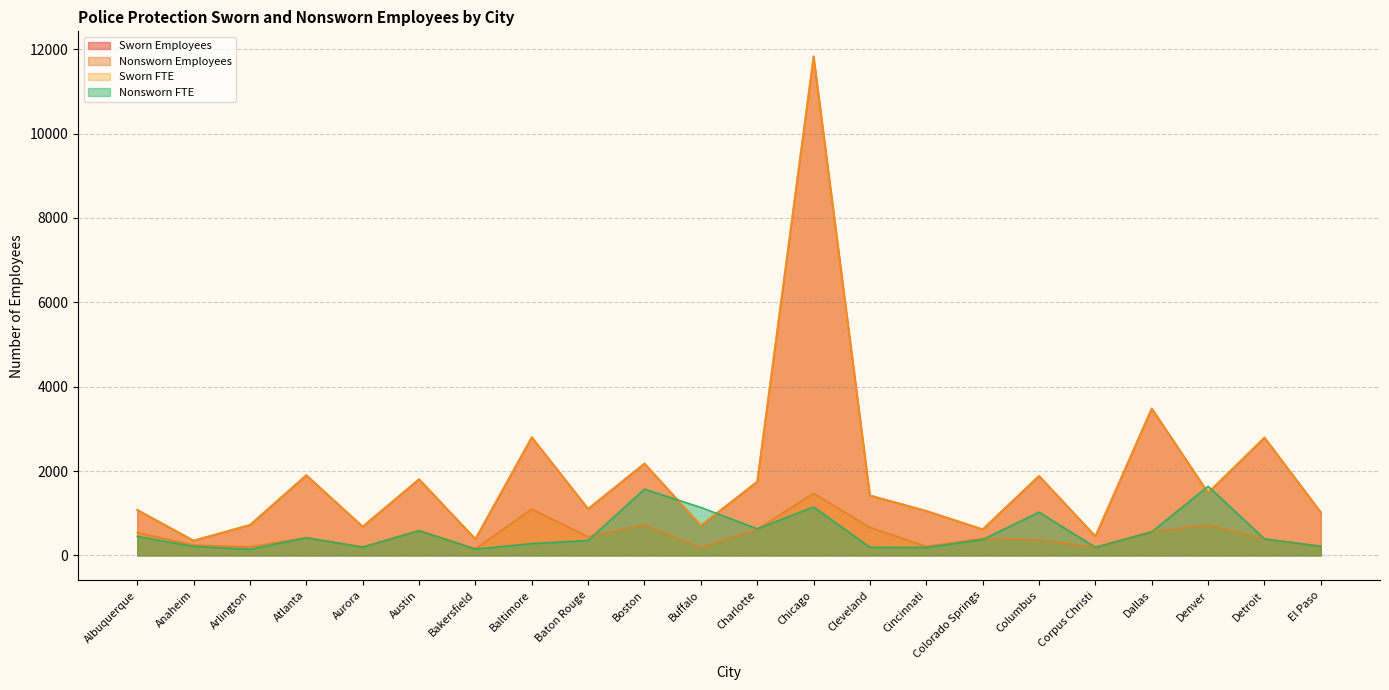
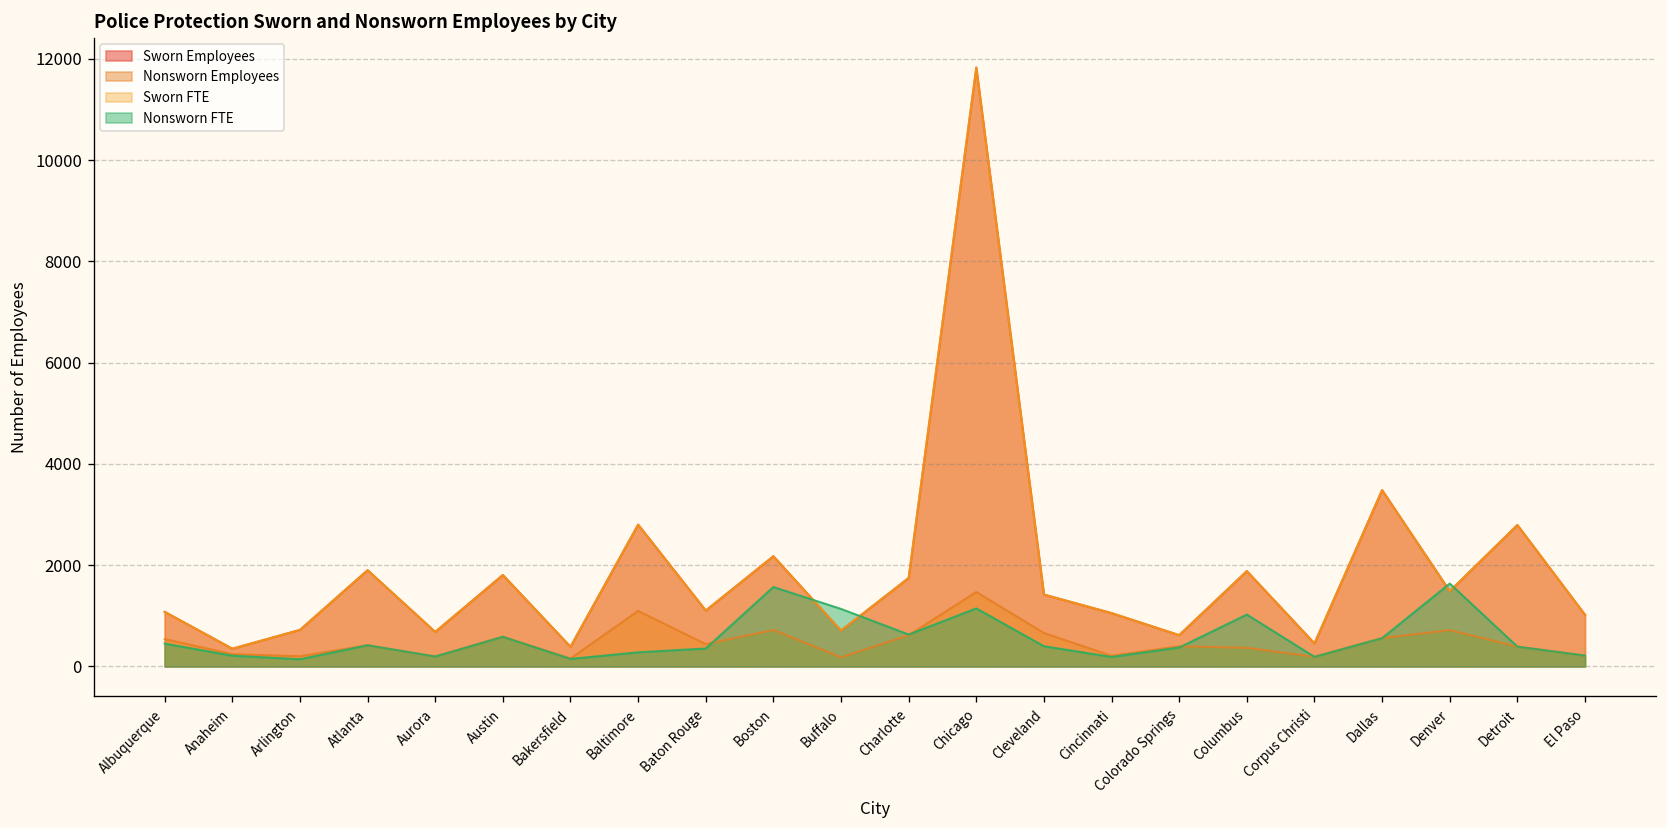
  {
    "Nonsworn FTE": {
      "Albuquerque": 500,
      "Baltimore": 300,
      "Baton Rouge": 400,
      "Boston": 1600,
      "Buffalo": 1100,
      "Chicago": 1100,
-     "Cleveland": 200,
+     "Cleveland": 400,
      "Columbus": 1000,
      "Denver": 1600
    }
  }
